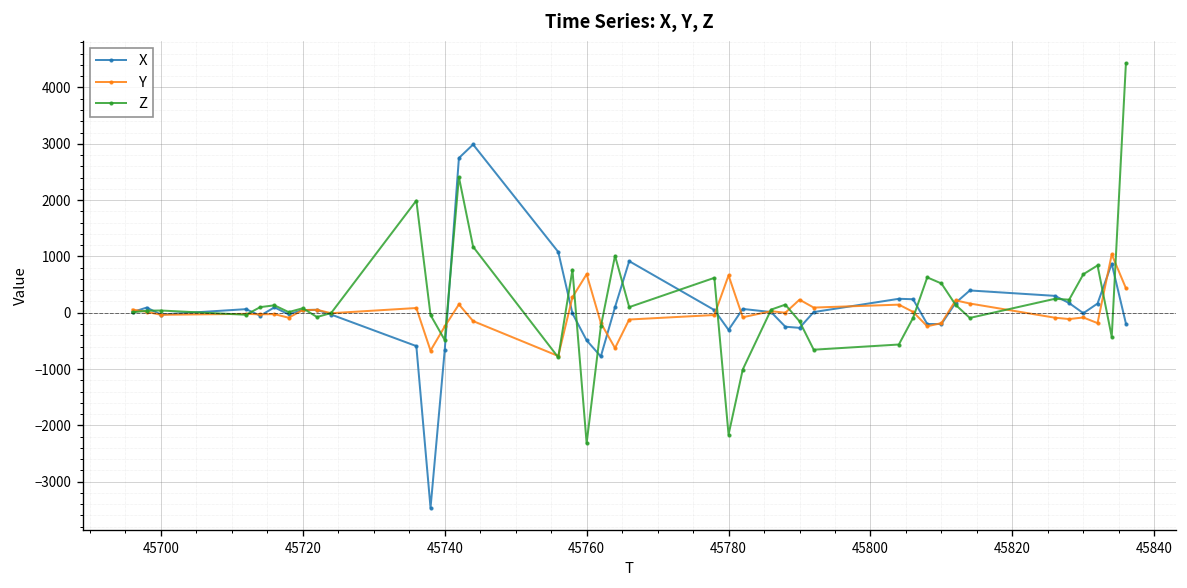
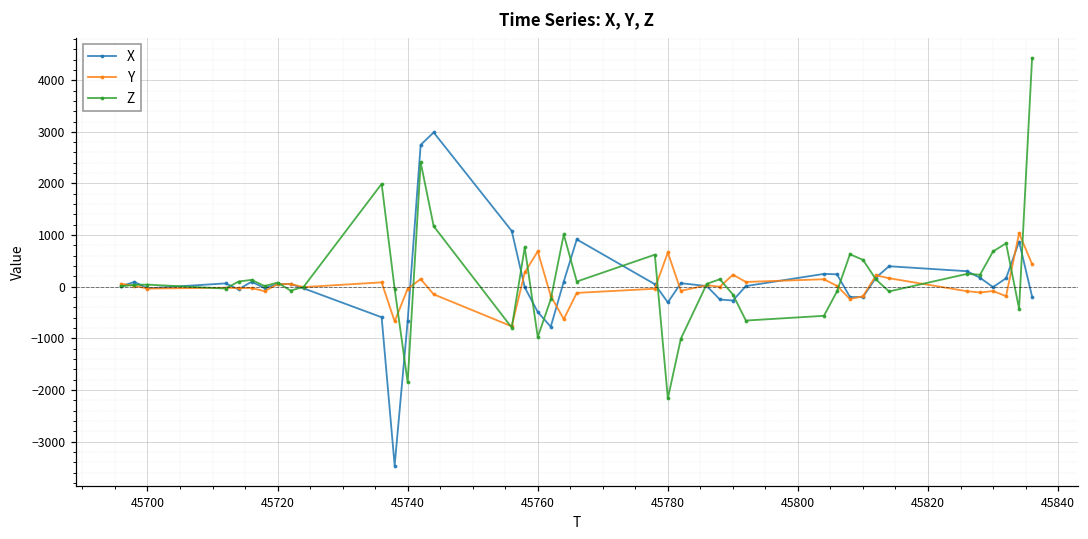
  {
    "X": {
      "45740": -700,
      "45760": -500,
      "45780": -300
    },
    "Y": {
-     "45740": -200,
+     "45740": 0,
      "45760": 700,
      "45780": 700
    },
    "Z": {
      "45700": 0,
-     "45740": -500,
-     "45760": -2300,
+     "45740": -1900,
+     "45760": -1000,
      "45780": -2200
    }
  }
